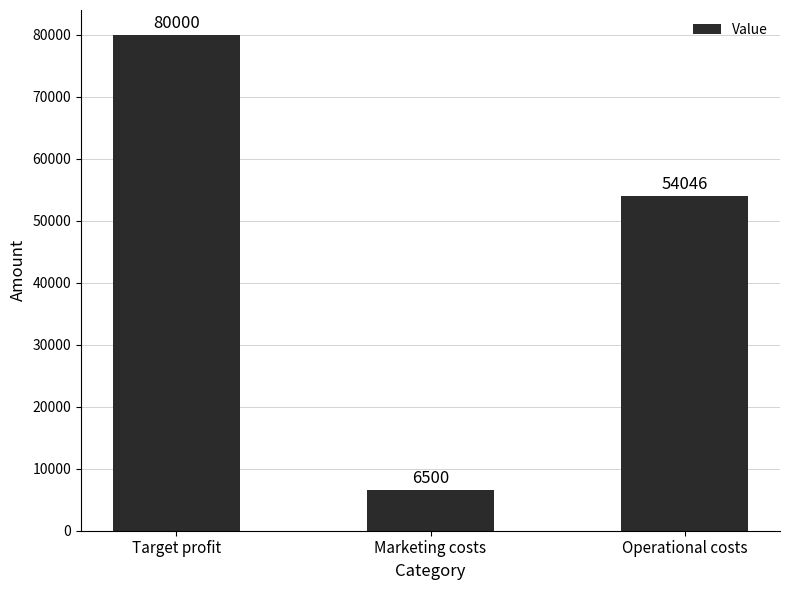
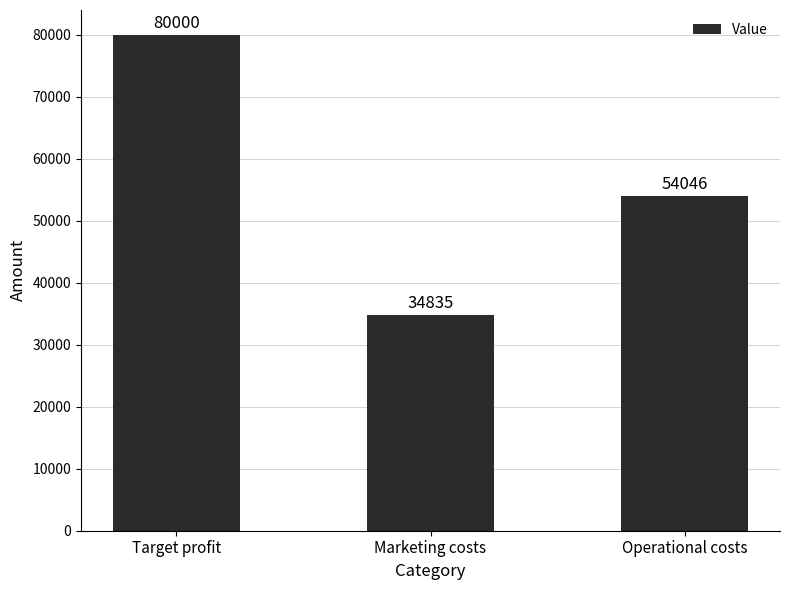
  {
    "Target profit": 80000,
-   "Marketing costs": 6500,
+   "Marketing costs": 34835,
    "Operational costs": 54046
  }
